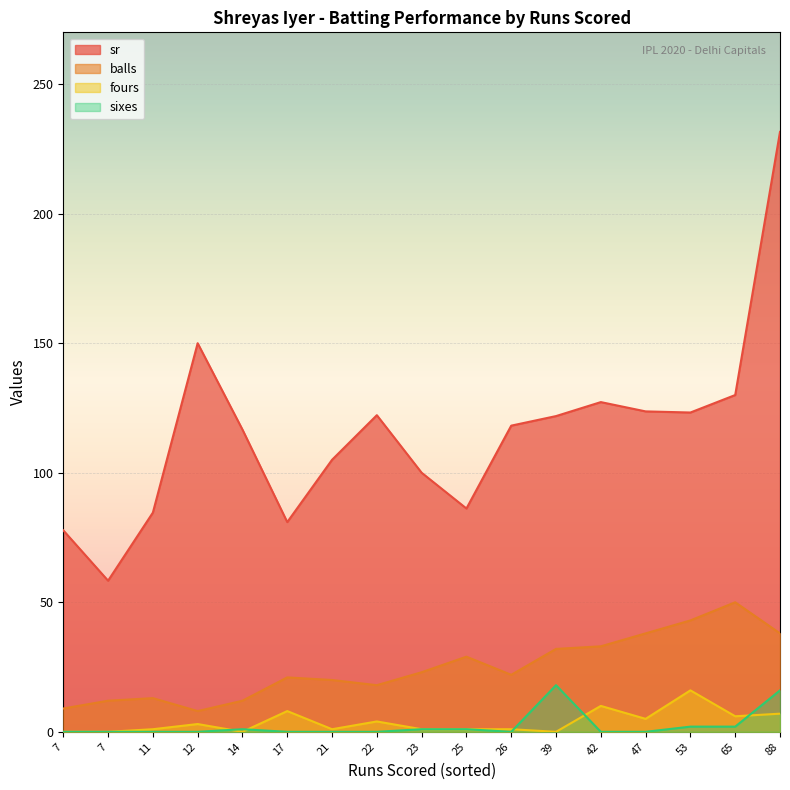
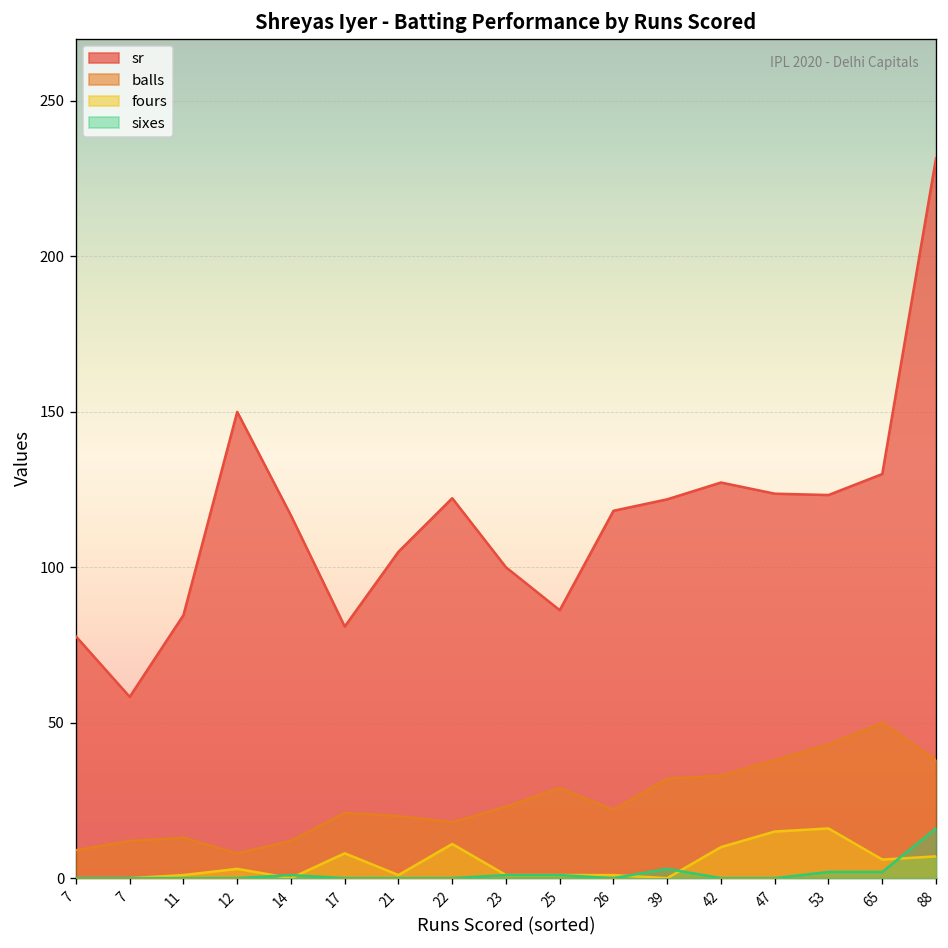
  {
    "fours": {
      "11": 1,
      "12": 3,
      "14": 0,
      "17": 8,
      "21": 1,
-     "22": 4,
+     "22": 11,
      "26": 1,
      "39": 0,
      "42": 10,
-     "47": 5,
+     "47": 15,
      "53": 16,
      "65": 6,
      "88": 7
    },
    "sixes": {
      "11": 0,
      "12": 0,
      "14": 1,
      "17": 0,
      "21": 0,
      "22": 0,
      "26": 0,
-     "39": 18,
+     "39": 3,
      "42": 0,
      "47": 0,
      "53": 2,
      "65": 2,
      "88": 16
    }
  }
